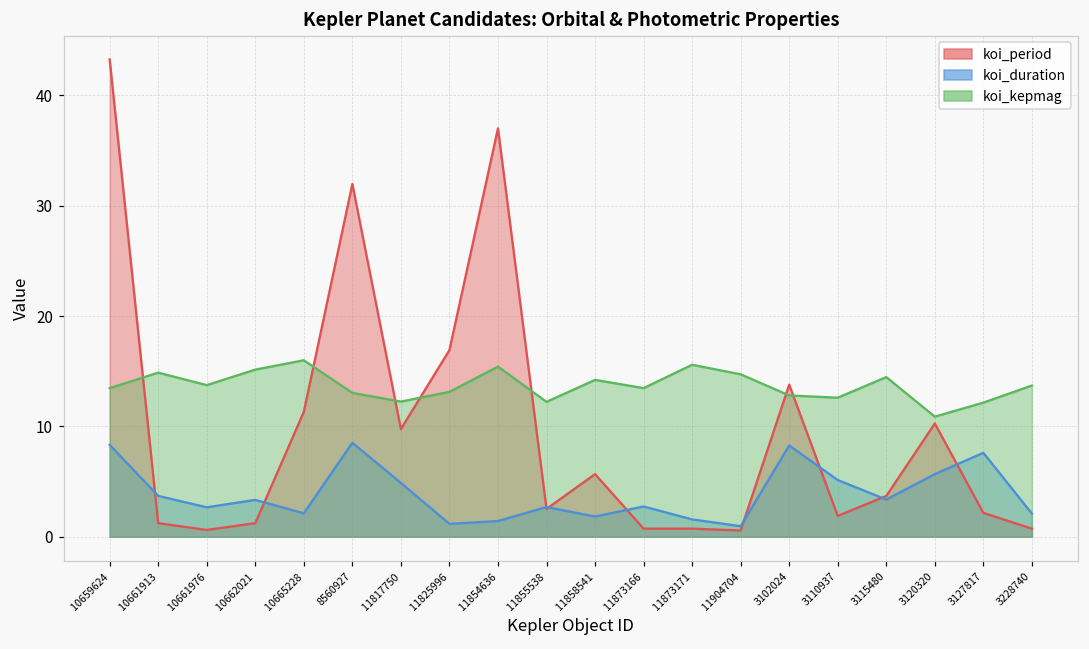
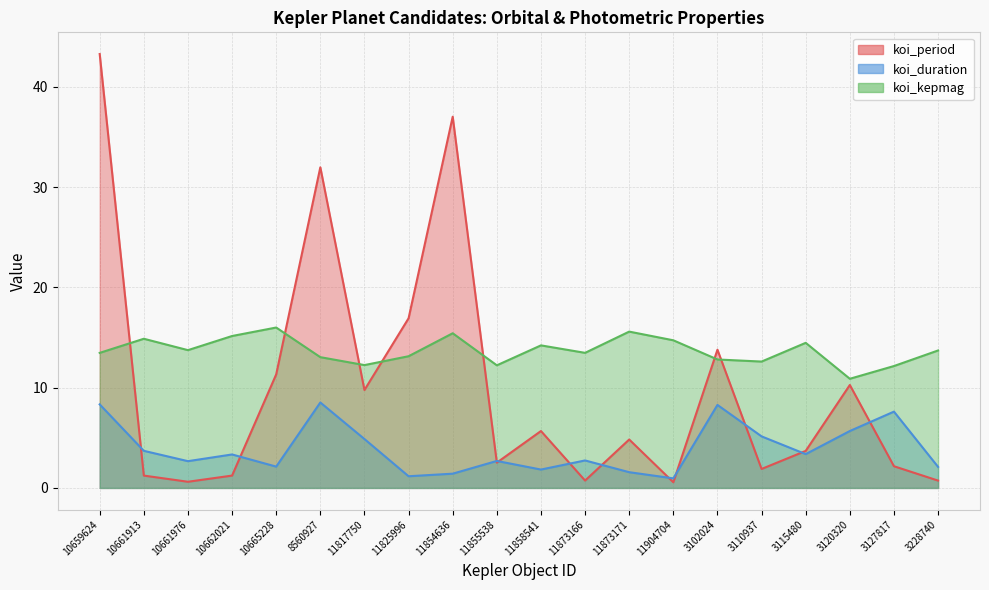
  {
    "koi_period": {
      "10659624": 43.3,
      "10661913": 1.2,
      "10661976": 0.6,
      "10662021": 1.2,
      "10665228": 11.3,
      "8560927": 32.0,
      "11817750": 9.8,
      "11825996": 16.9,
      "11854636": 37.0,
      "11858541": 5.7,
      "11873166": 0.7,
-     "11873171": 0.7,
+     "11873171": 4.8,
      "11904704": 0.6,
      "3102024": 13.8,
      "3110937": 1.9,
      "3115480": 3.7,
      "3120320": 10.3,
      "3127817": 2.2,
      "3228740": 0.7
    },
    "koi_duration": {
      "10659624": 8.3,
      "10661913": 3.7,
      "10661976": 2.7,
      "10662021": 3.3,
      "10665228": 2.1,
      "8560927": 8.5,
      "11817750": 4.9,
      "11825996": 1.2,
      "11854636": 1.4,
      "11858541": 1.8,
      "11873166": 2.7,
      "11873171": 1.6,
      "11904704": 1.0,
      "3102024": 8.3,
      "3110937": 5.1,
      "3115480": 3.4,
      "3120320": 5.7,
      "3127817": 7.6,
      "3228740": 2.1
    },
    "koi_kepmag": {
      "10659624": 13.5,
      "10661913": 14.9,
      "10661976": 13.7,
      "10662021": 15.1,
      "10665228": 16.0,
      "8560927": 13.0,
      "11817750": 12.3,
      "11825996": 13.1,
      "11854636": 15.4,
      "11855538": 12.2,
      "11858541": 14.2,
      "11873166": 13.5,
      "11873171": 15.6,
      "11904704": 14.7,
      "3102024": 12.8,
      "3110937": 12.6,
      "3115480": 14.5,
      "3120320": 10.9,
      "3127817": 12.2,
      "3228740": 13.7
    }
  }
